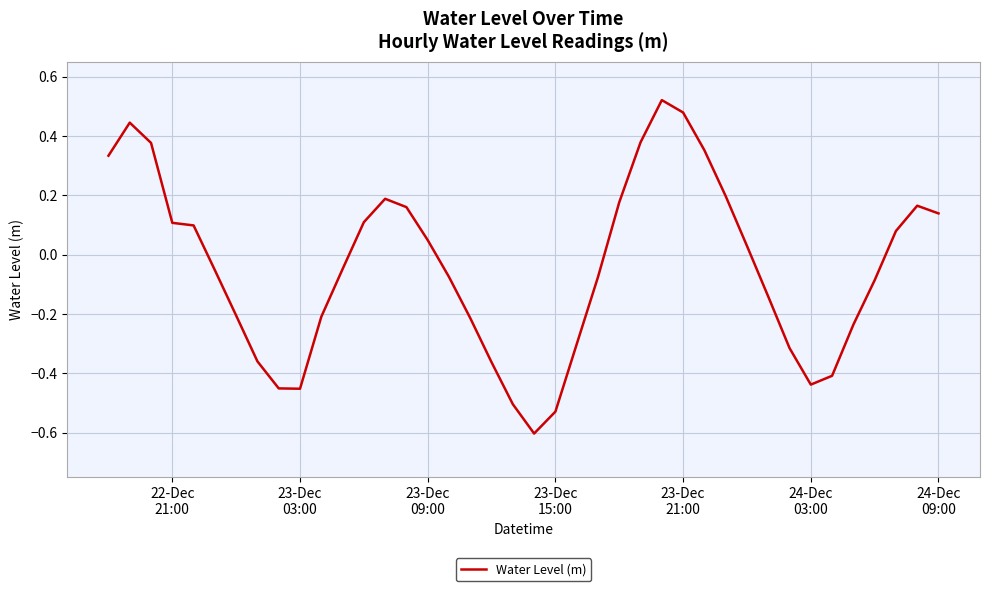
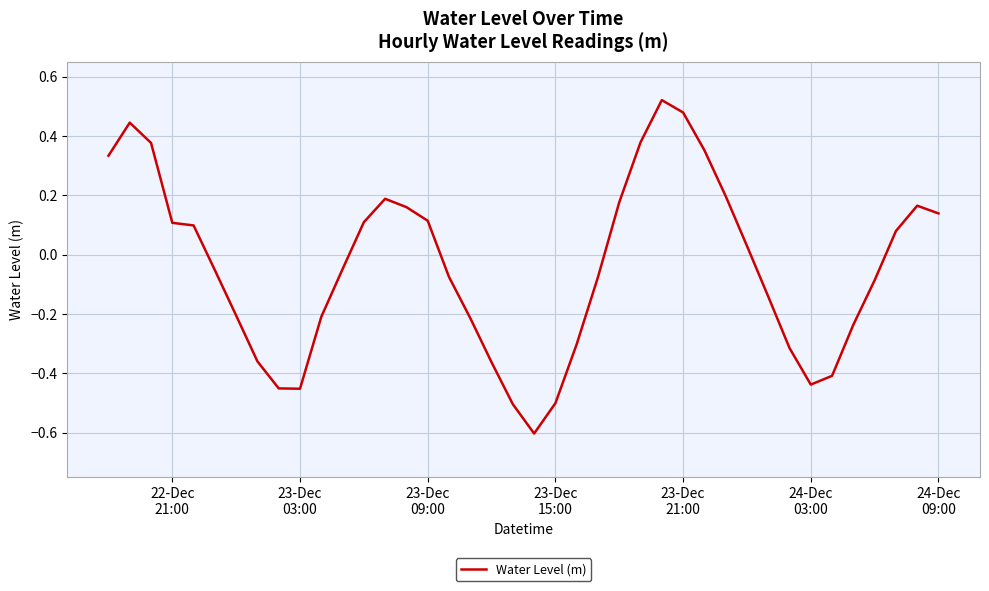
  {
    "22-Dec 21:00": 0.11,
    "23-Dec 03:00": -0.45,
-   "23-Dec 09:00": 0.05,
-   "23-Dec 15:00": -0.53,
+   "23-Dec 09:00": 0.11,
+   "23-Dec 15:00": -0.50,
    "23-Dec 21:00": 0.48,
    "24-Dec 03:00": -0.44,
    "24-Dec 09:00": 0.14
  }
